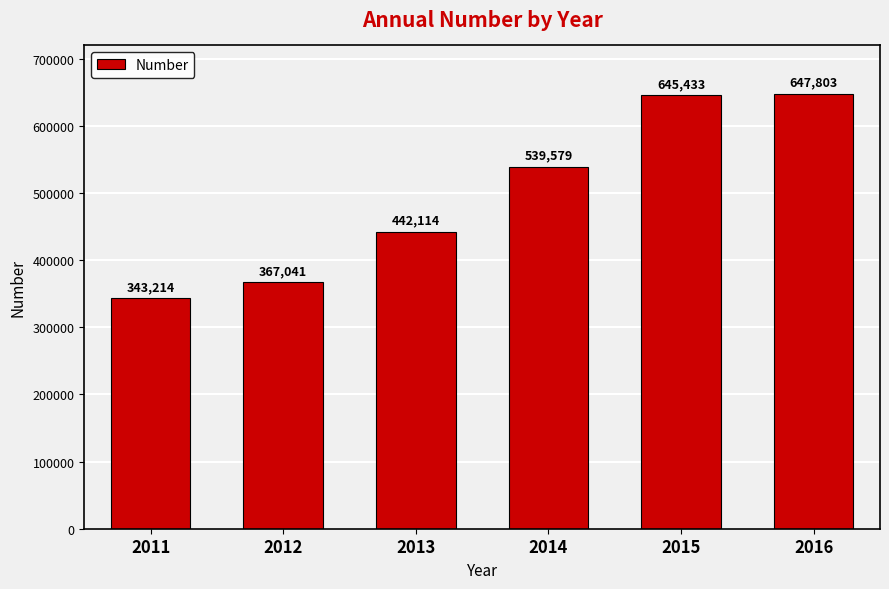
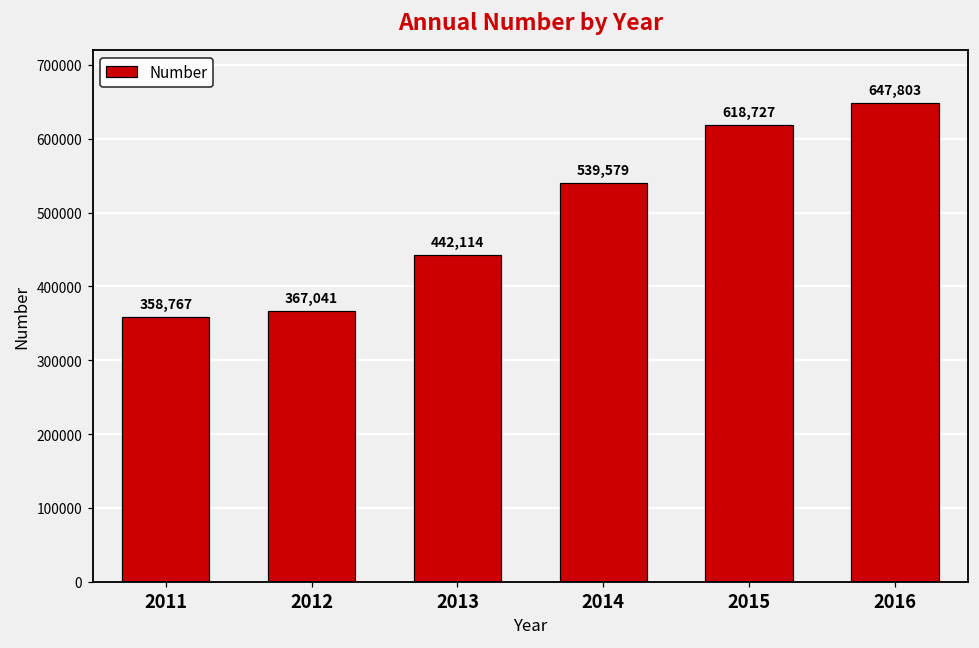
  {
-   "2011": "343,214",
+   "2011": "358,767",
    "2012": "367,041",
    "2013": "442,114",
    "2014": "539,579",
-   "2015": "645,433",
+   "2015": "618,727",
    "2016": "647,803"
  }
